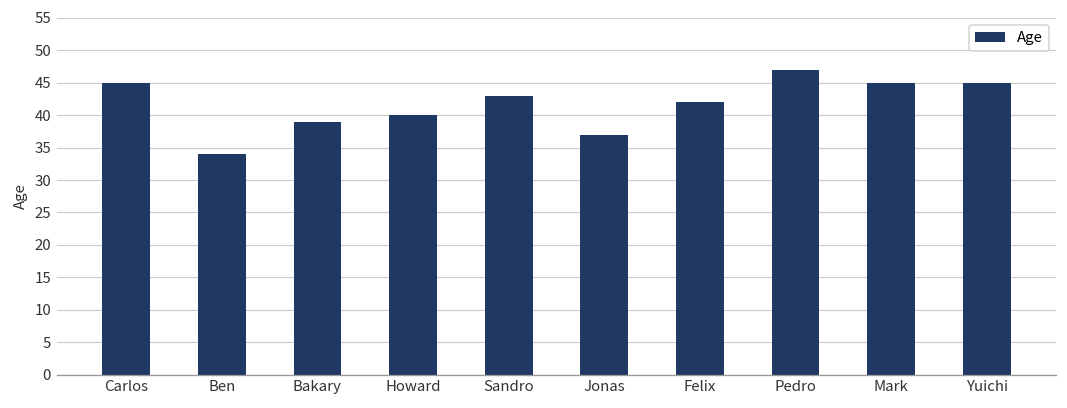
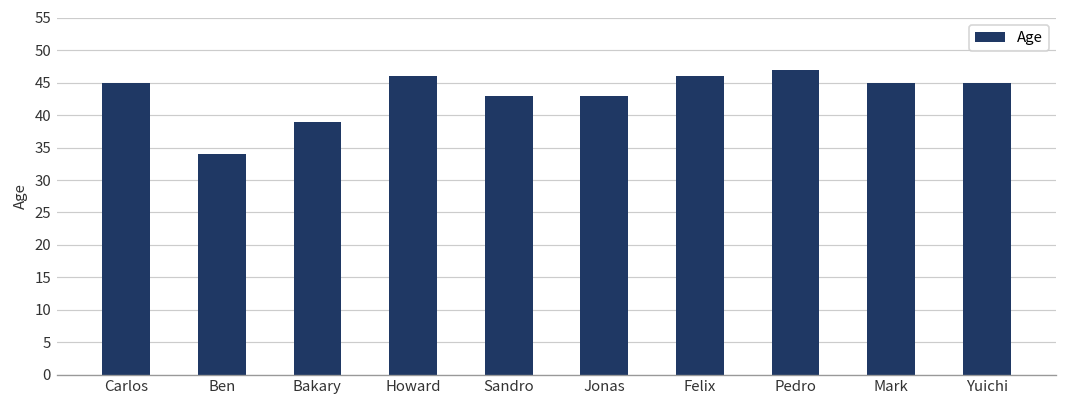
  {
    "Carlos": 45,
    "Ben": 34,
    "Bakary": 39,
-   "Howard": 40,
+   "Howard": 46,
    "Sandro": 43,
-   "Jonas": 37,
-   "Felix": 42,
+   "Jonas": 43,
+   "Felix": 46,
    "Pedro": 47,
    "Mark": 45,
    "Yuichi": 45
  }
